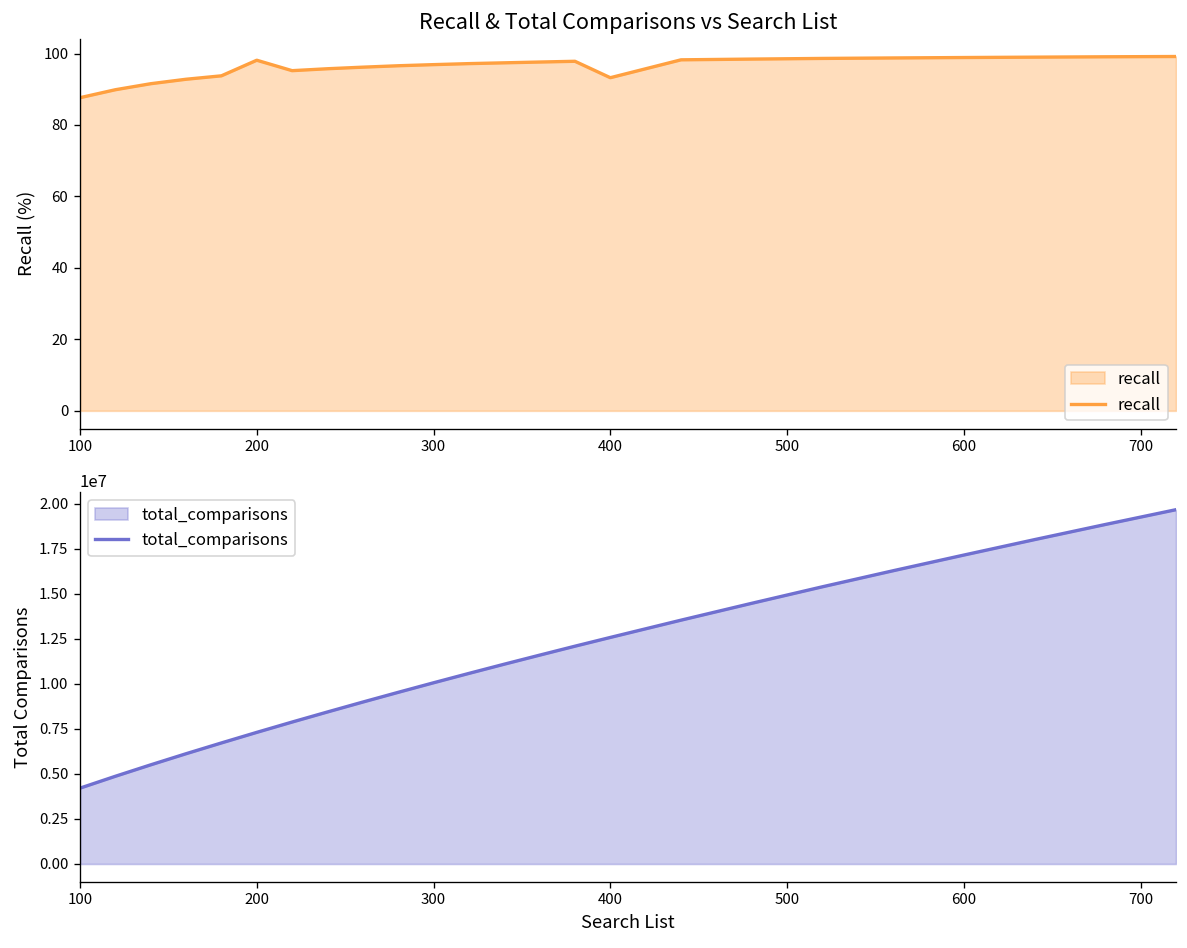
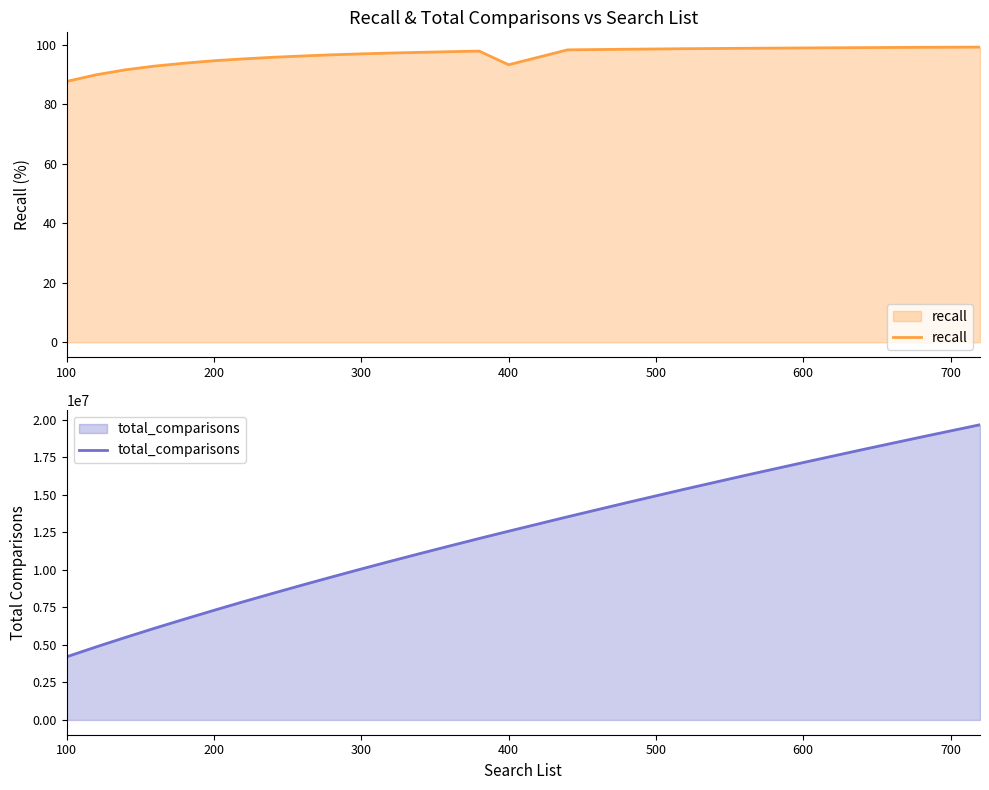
  {
    "Recall & Total Comparisons vs Search List": {
      "100": 88,
-     "200": 98,
+     "200": 95,
      "300": 97,
      "400": 93,
      "600": 99
    }
  }
